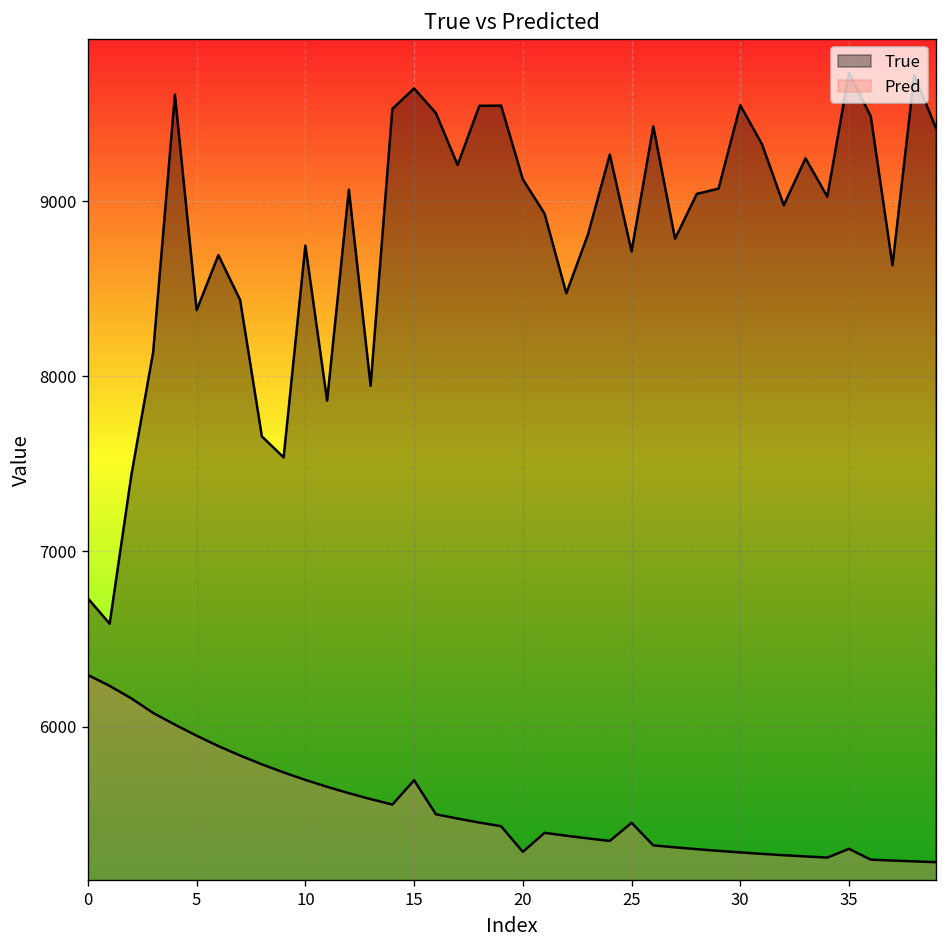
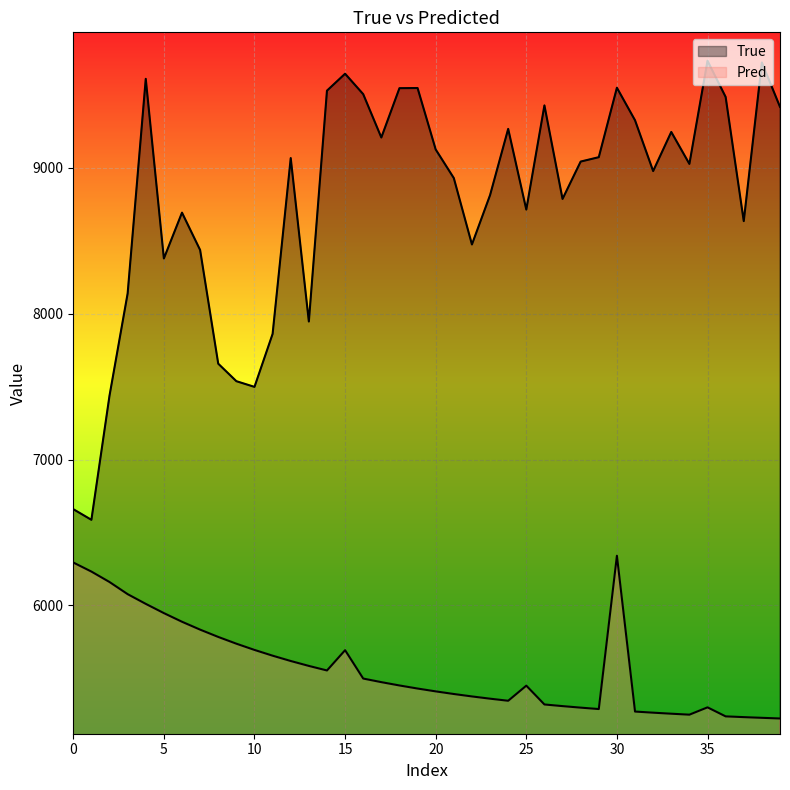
  {
    "True": {
-     "0": 6730,
+     "0": 6660,
      "5": 8380,
-     "10": 8750,
+     "10": 7500,
      "15": 9640,
      "20": 9130,
      "25": 8710,
      "30": 9550
    },
    "Pred": {
      "0": 6290,
      "5": 5950,
      "10": 5700,
      "15": 5690,
-     "20": 5280,
+     "20": 5410,
      "25": 5450,
-     "30": 5280,
+     "30": 6340,
      "35": 5300
    }
  }
